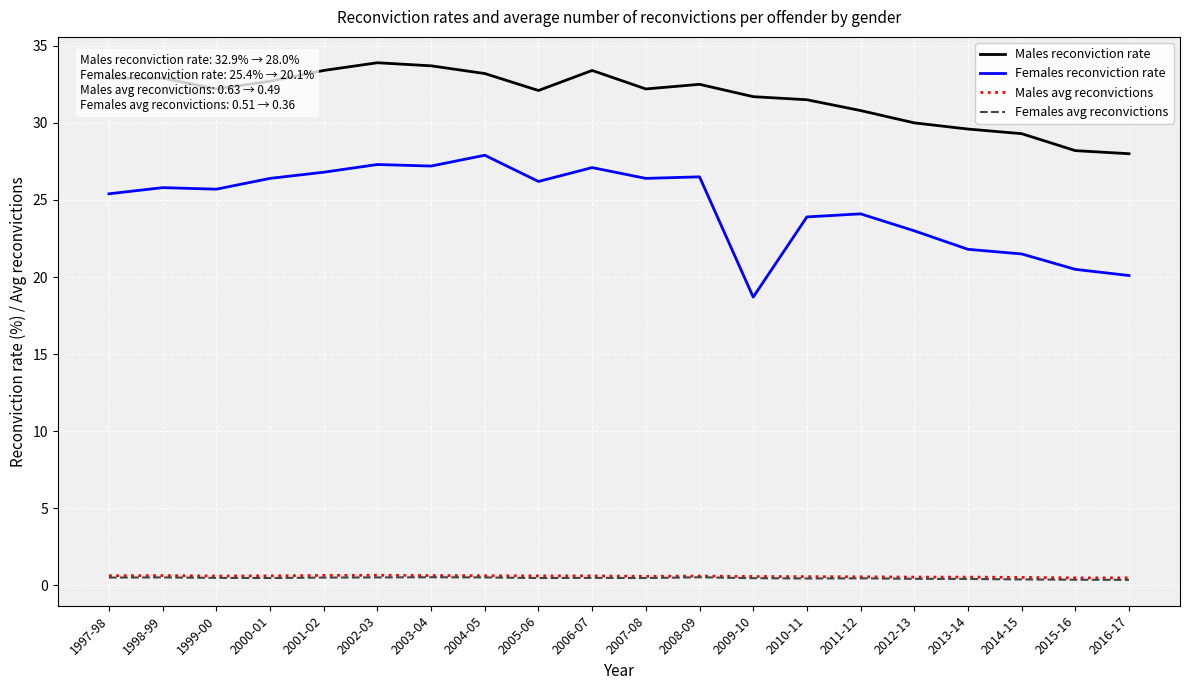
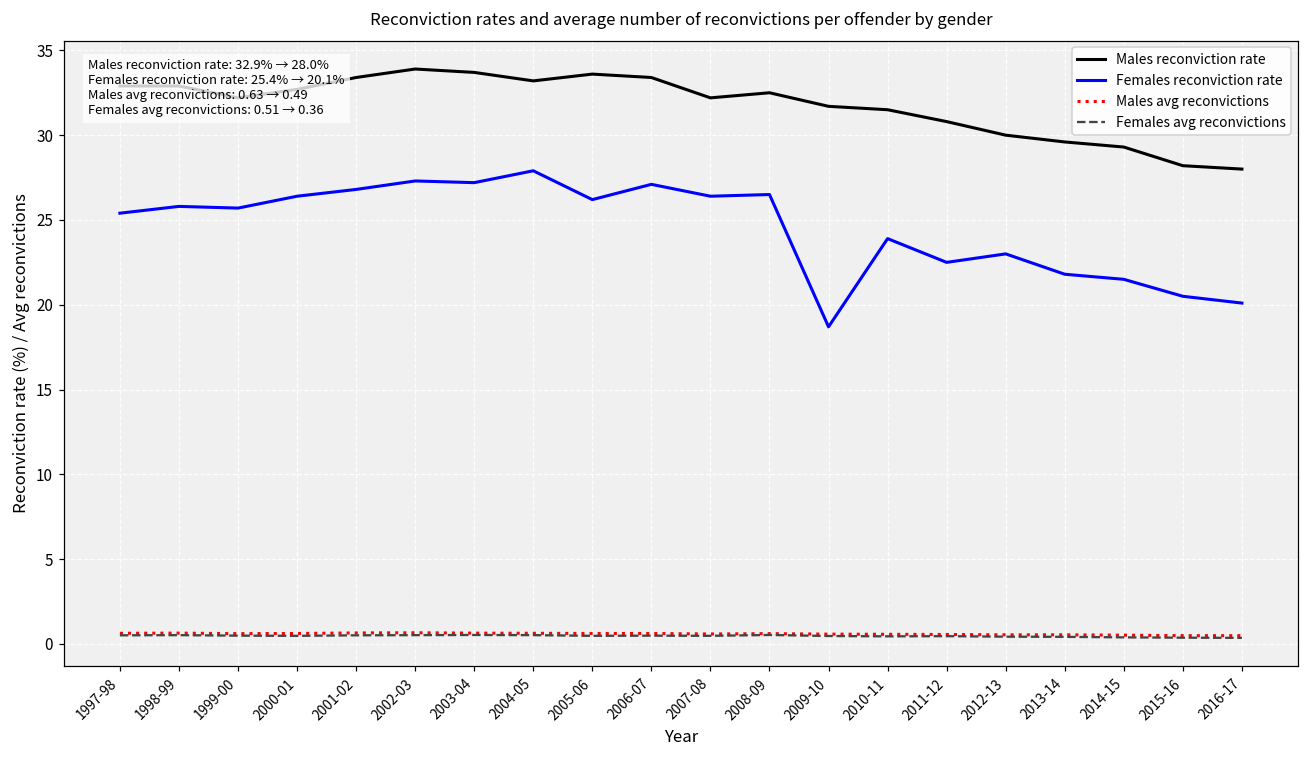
  {
    "Males reconviction rate": {
      "2001-02": 33.4,
      "2002-03": 33.9,
      "2003-04": 33.7,
      "2004-05": 33.2,
-     "2005-06": 32.1,
+     "2005-06": 33.6,
      "2006-07": 33.4,
      "2007-08": 32.2,
      "2008-09": 32.5,
      "2009-10": 31.7,
      "2010-11": 31.5,
      "2011-12": 30.8,
      "2012-13": 30.0,
      "2013-14": 29.6,
      "2014-15": 29.3,
      "2015-16": 28.2,
      "2016-17": 28.0
    },
    "Females reconviction rate": {
      "1997-98": 25.4,
      "1998-99": 25.8,
      "1999-00": 25.7,
      "2000-01": 26.4,
      "2001-02": 26.8,
      "2002-03": 27.3,
      "2003-04": 27.2,
      "2004-05": 27.9,
      "2005-06": 26.2,
      "2006-07": 27.1,
      "2007-08": 26.4,
      "2008-09": 26.5,
      "2009-10": 18.7,
      "2010-11": 23.9,
-     "2011-12": 24.1,
+     "2011-12": 22.5,
      "2012-13": 23.0,
      "2013-14": 21.8,
      "2014-15": 21.5,
      "2015-16": 20.5,
      "2016-17": 20.1
    }
  }
